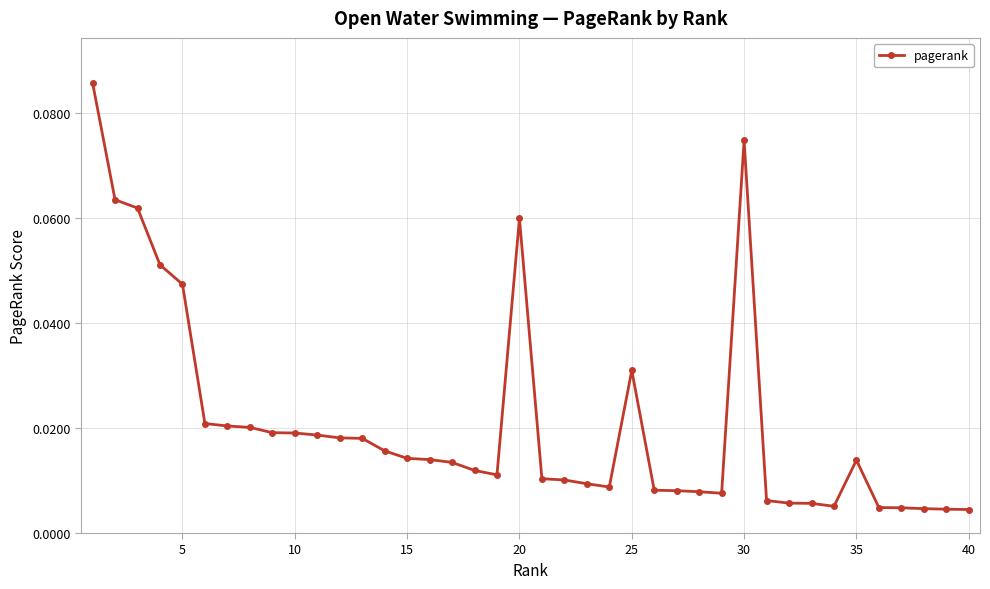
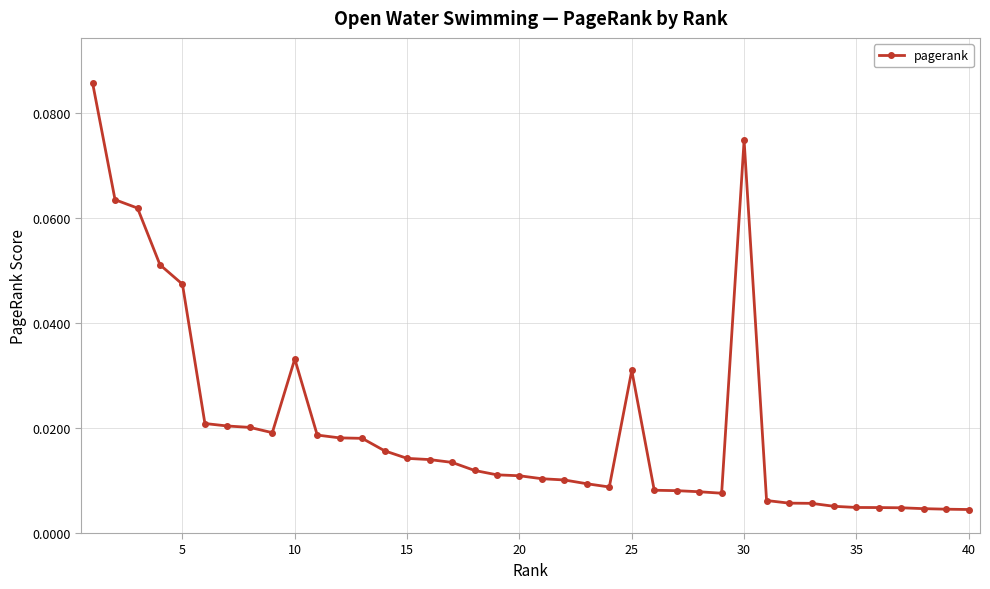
  {
    "5": 0.047,
-   "10": 0.019,
+   "10": 0.033,
    "15": 0.014,
-   "20": 0.060,
+   "20": 0.011,
    "25": 0.031,
    "30": 0.075,
-   "35": 0.014,
+   "35": 0.005,
    "40": 0.004
  }
